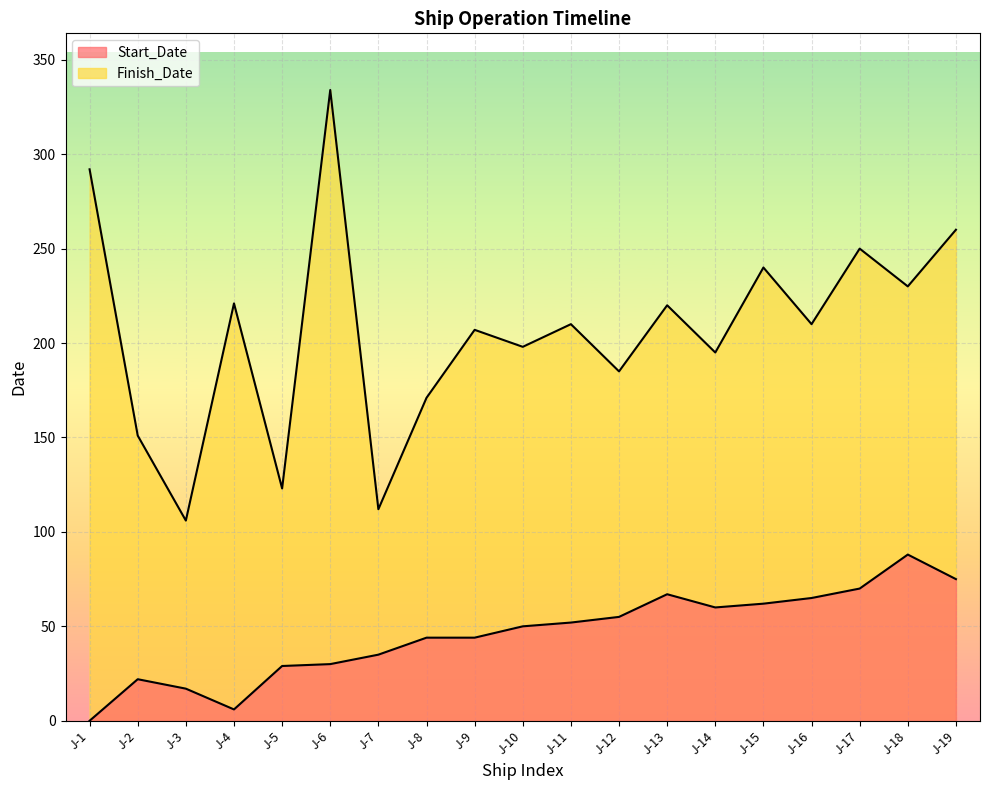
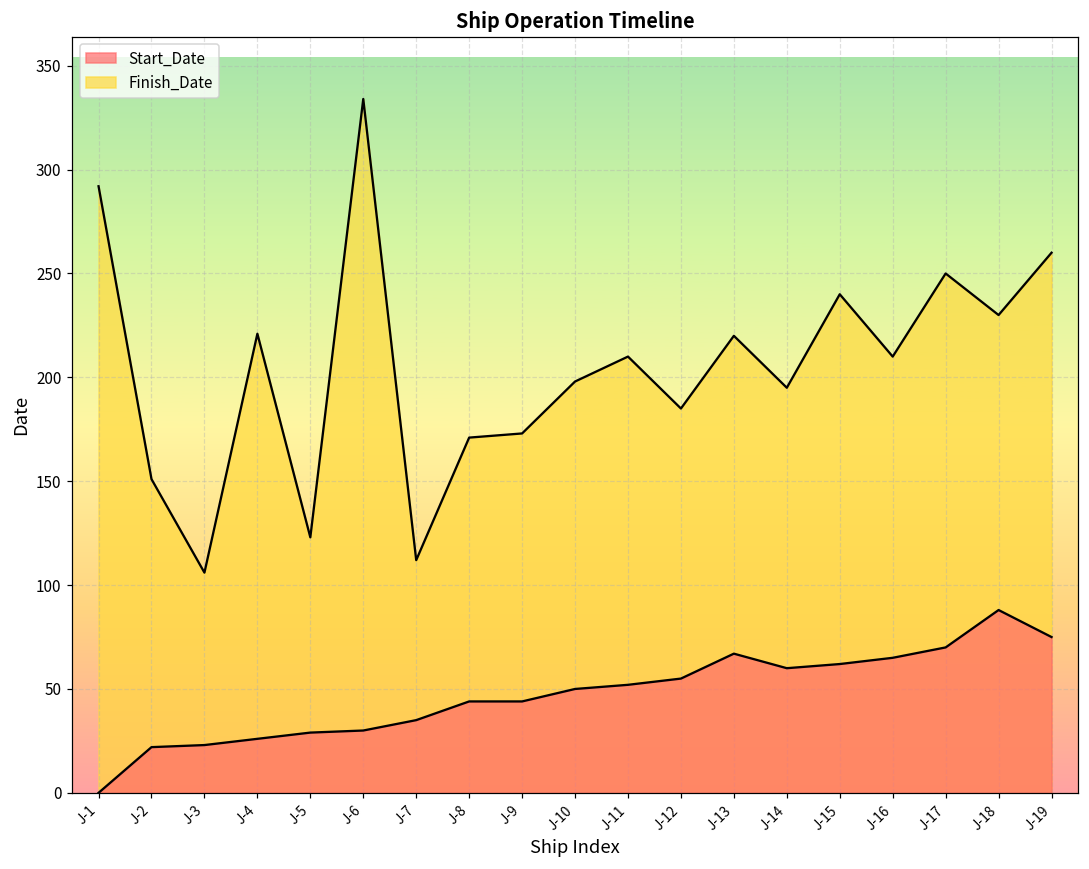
  {
    "Start_Date": {
      "J-1": 0,
      "J-2": 22,
-     "J-3": 17,
-     "J-4": 6,
+     "J-3": 23,
+     "J-4": 26,
      "J-5": 29,
      "J-6": 30,
      "J-7": 35,
      "J-8": 44,
      "J-9": 44,
      "J-10": 50,
      "J-11": 52,
      "J-12": 55,
      "J-13": 67,
      "J-14": 60,
      "J-15": 62,
      "J-16": 65,
      "J-17": 70,
      "J-18": 88,
      "J-19": 75
    },
    "Finish_Date": {
      "J-1": 292,
      "J-2": 151,
      "J-3": 106,
      "J-4": 221,
      "J-5": 123,
      "J-6": 334,
      "J-7": 112,
      "J-8": 171,
-     "J-9": 207,
+     "J-9": 173,
      "J-10": 198,
      "J-11": 210,
      "J-12": 185,
      "J-13": 220,
      "J-14": 195,
      "J-15": 240,
      "J-16": 210,
      "J-17": 250,
      "J-18": 230,
      "J-19": 260
    }
  }
